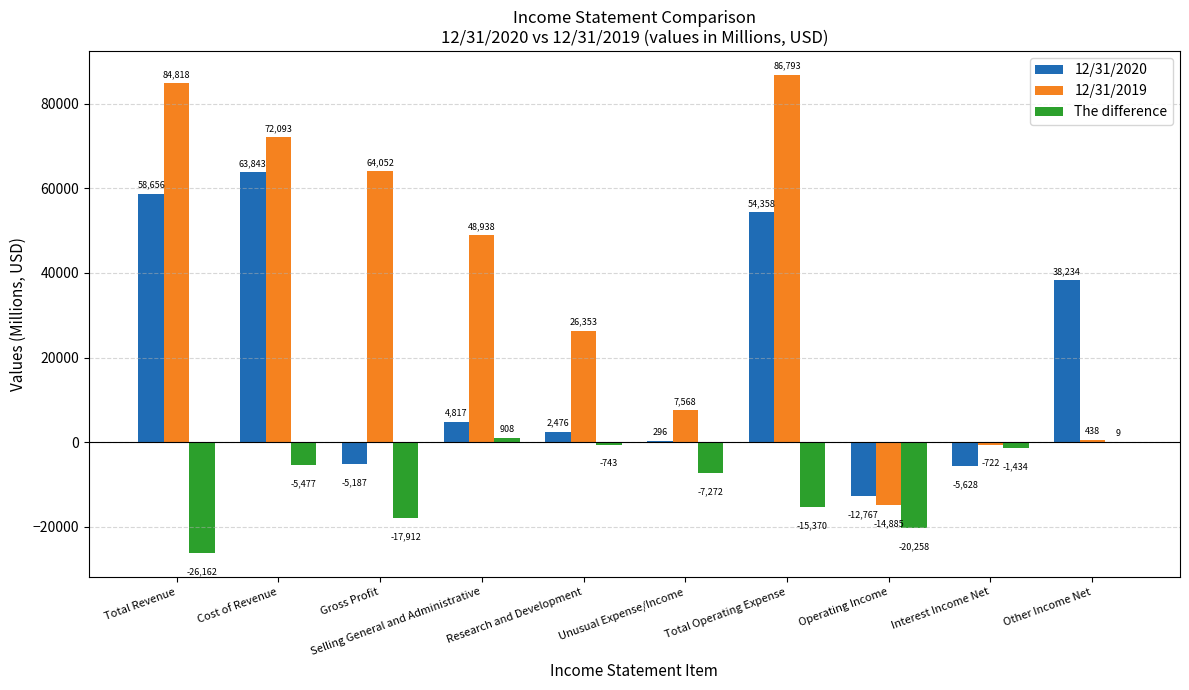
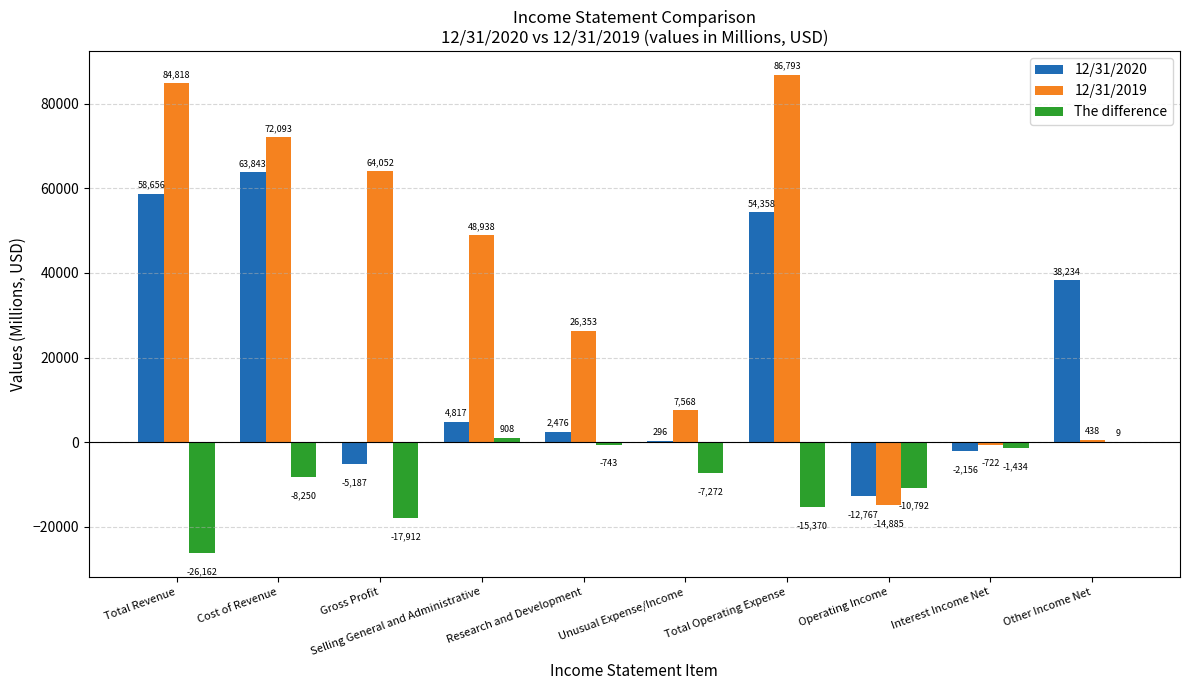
  {
    "12/31/2020": {
      "Total Revenue": "58,656",
      "Cost of Revenue": "63,843",
      "Gross Profit": "-5,187",
      "Selling General and Administrative": "4,817",
      "Research and Development": "2,476",
      "Unusual Expense/Income": "296",
      "Total Operating Expense": "54,358",
      "Operating Income": "-12,767",
-     "Interest Income Net": "-5,628",
+     "Interest Income Net": "-2,156",
      "Other Income Net": "38,234"
    },
    "12/31/2019": {
      "Total Revenue": "84,818",
      "Cost of Revenue": "72,093",
      "Gross Profit": "64,052",
      "Selling General and Administrative": "48,938",
      "Research and Development": "26,353",
      "Unusual Expense/Income": "7,568",
      "Total Operating Expense": "86,793",
      "Operating Income": "-14,885",
      "Interest Income Net": "-722",
      "Other Income Net": "438"
    },
    "The difference": {
      "Total Revenue": "-26,162",
-     "Cost of Revenue": "-5,477",
+     "Cost of Revenue": "-8,250",
      "Gross Profit": "-17,912",
      "Selling General and Administrative": "908",
      "Research and Development": "-743",
      "Unusual Expense/Income": "-7,272",
      "Total Operating Expense": "-15,370",
-     "Operating Income": "-20,258",
+     "Operating Income": "-10,792",
      "Interest Income Net": "-1,434",
      "Other Income Net": "9"
    }
  }
